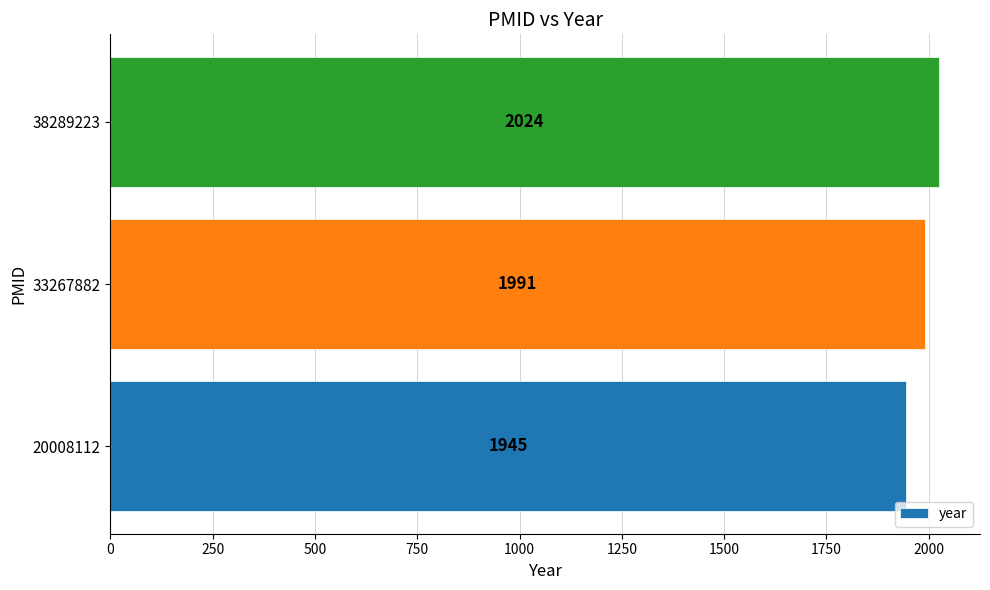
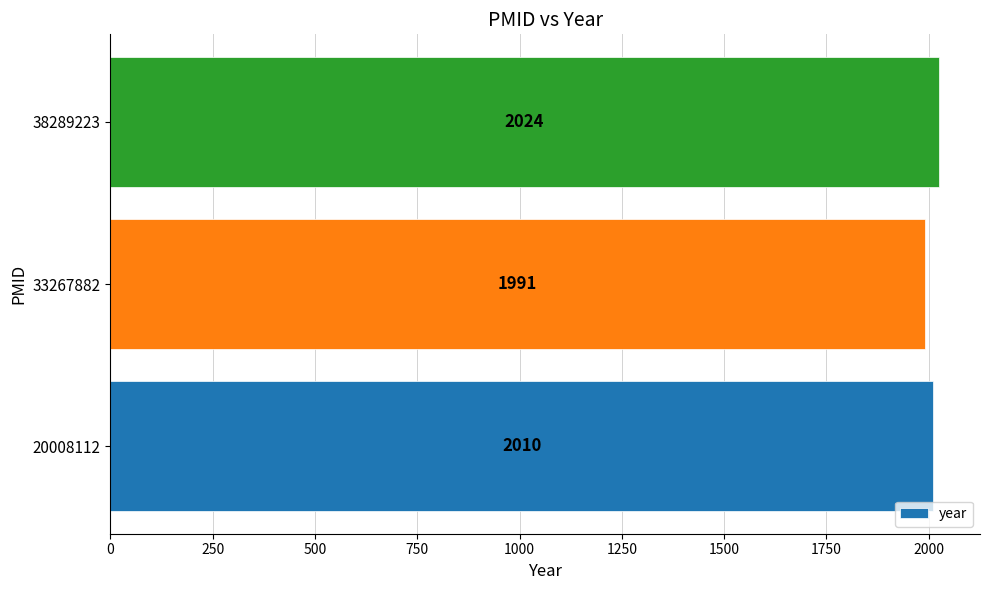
  {
    "38289223": 2024,
    "33267882": 1991,
-   "20008112": 1945
+   "20008112": 2010
  }
